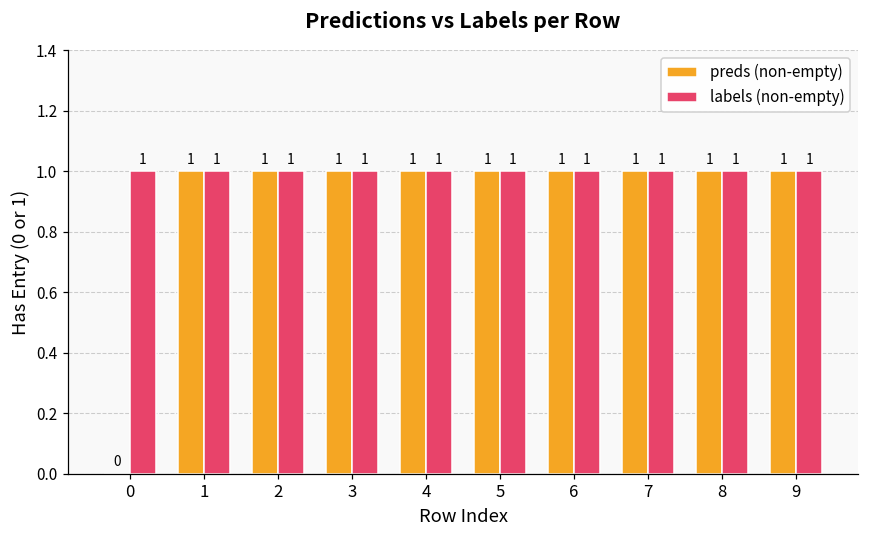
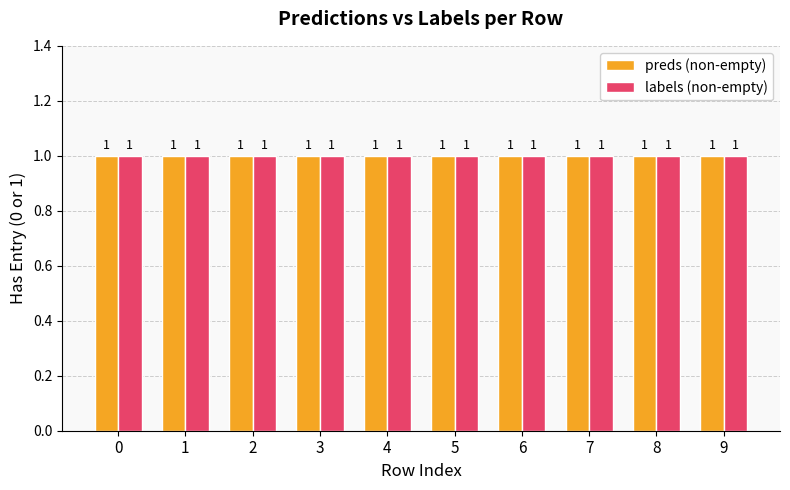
  {
    "preds (non-empty)": {
-     "0": 0,
+     "0": 1,
      "1": 1,
      "2": 1,
      "3": 1,
      "4": 1,
      "5": 1,
      "6": 1,
      "7": 1,
      "8": 1,
      "9": 1
    },
    "labels (non-empty)": {
      "0": 1,
      "1": 1,
      "2": 1,
      "3": 1,
      "4": 1,
      "5": 1,
      "6": 1,
      "7": 1,
      "8": 1,
      "9": 1
    }
  }
